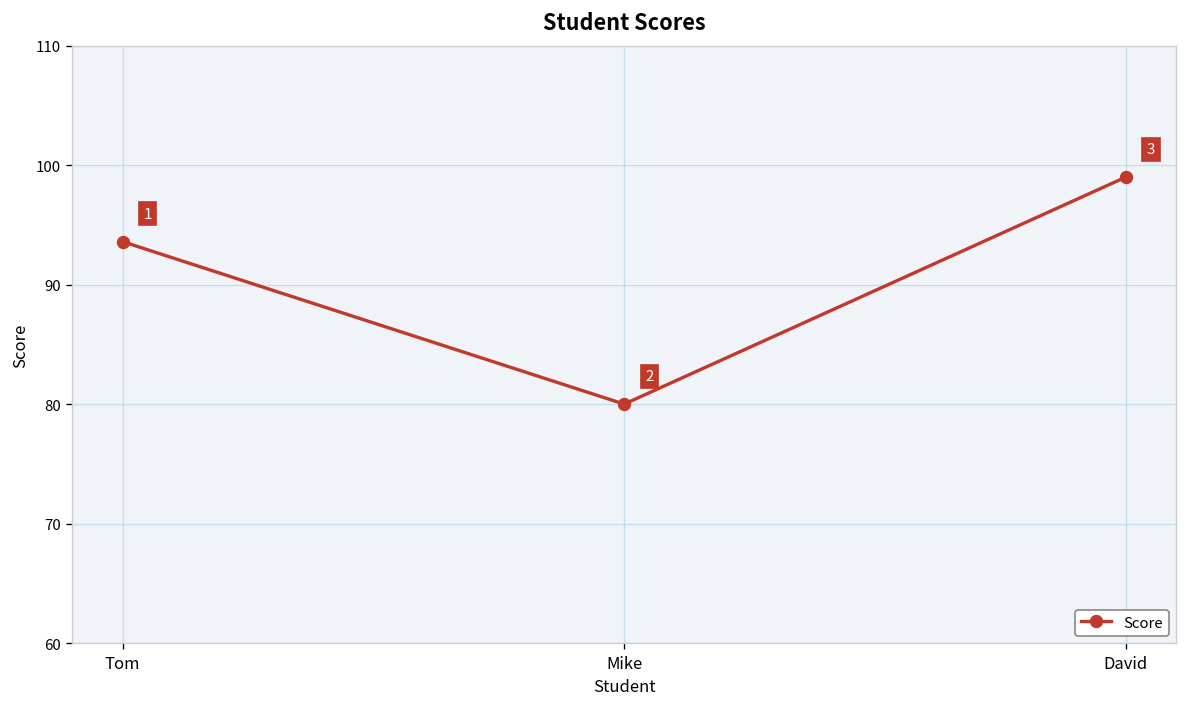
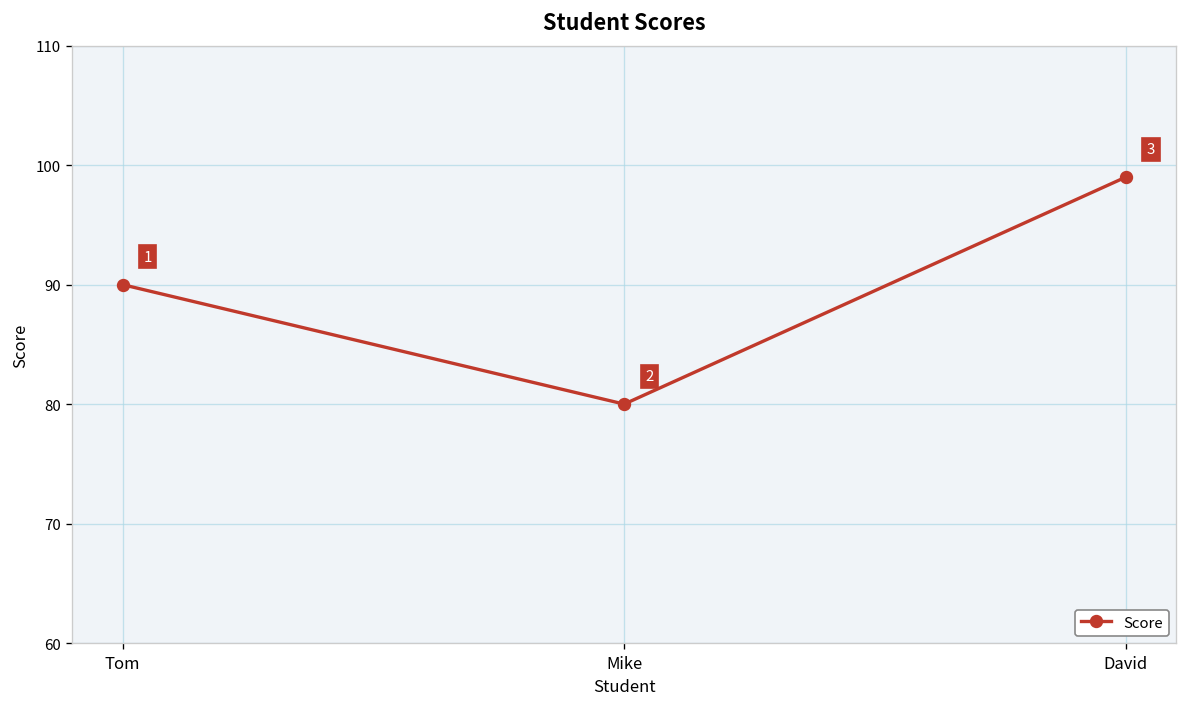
  {
-   "Tom": 94
+   "Tom": 90
  }
